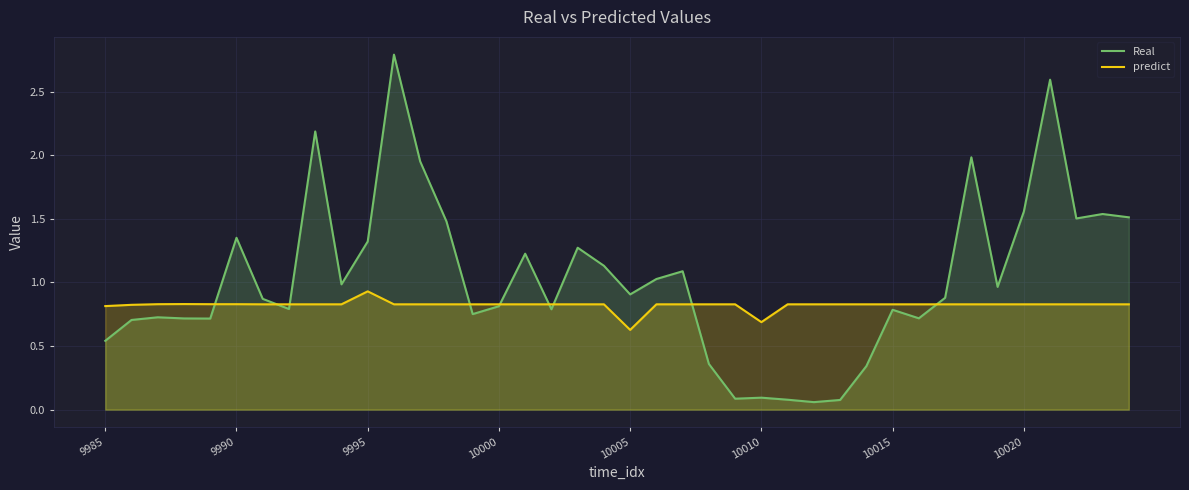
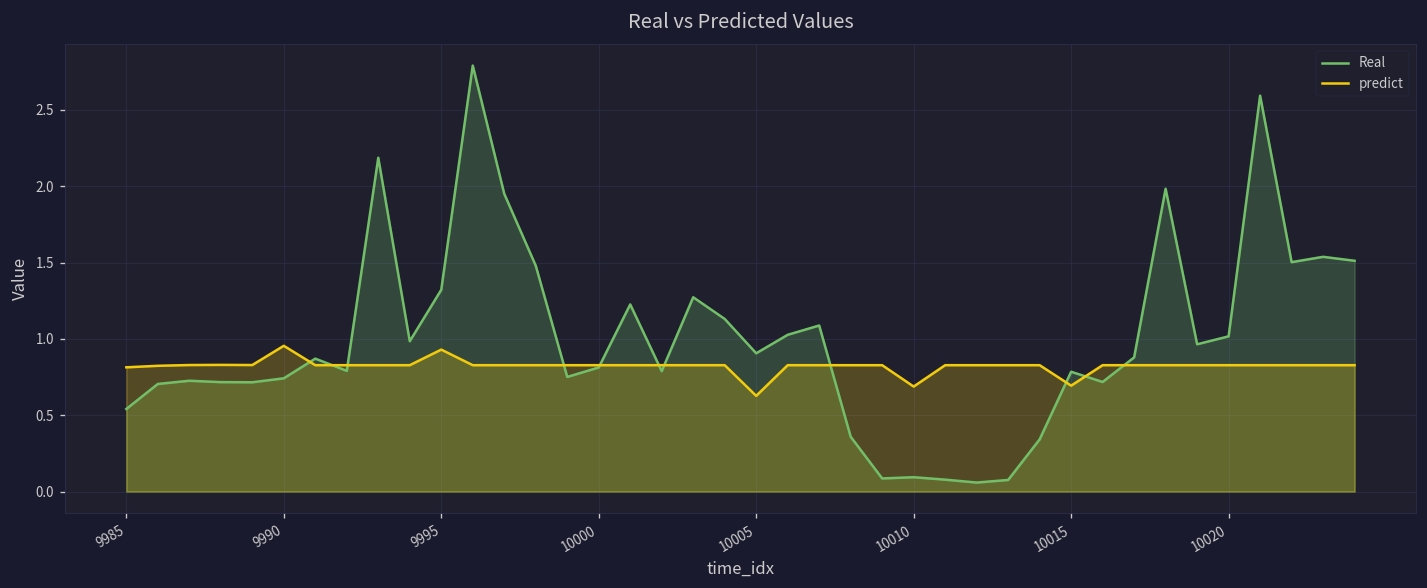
  {
    "Real": {
      "9985": 0.54,
-     "9990": 1.35,
+     "9990": 0.74,
      "9995": 1.32,
      "10005": 0.91,
      "10010": 0.09,
      "10015": 0.79,
-     "10020": 1.56
+     "10020": 1.02
    },
    "predict": {
      "9985": 0.81,
-     "9990": 0.83,
+     "9990": 0.96,
      "9995": 0.93,
      "10005": 0.63,
      "10010": 0.69,
-     "10015": 0.83,
+     "10015": 0.69,
      "10020": 0.83
    }
  }
